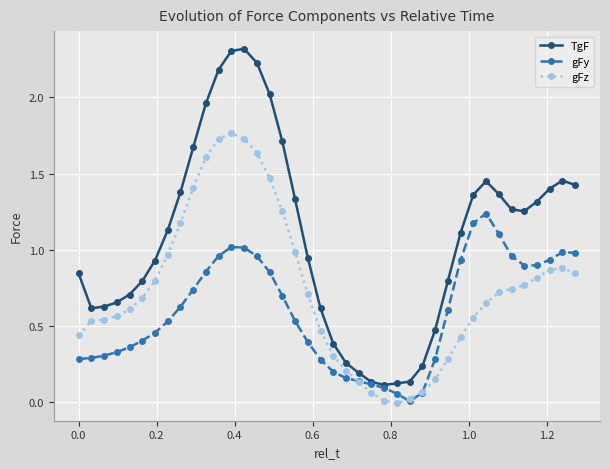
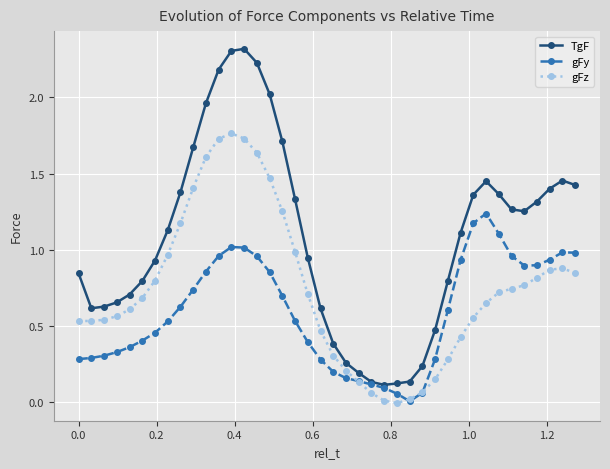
  {
    "TgF": {
      "0.0": 0.84
    },
    "gFy": {
      "0.0": 0.28
    },
    "gFz": {
-     "0.0": 0.44
+     "0.0": 0.53
    }
  }
